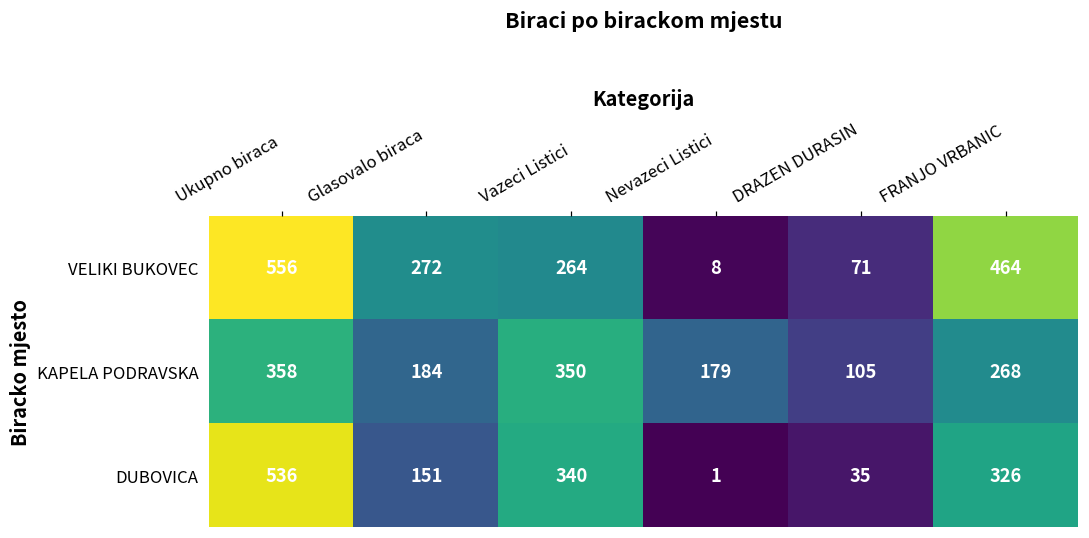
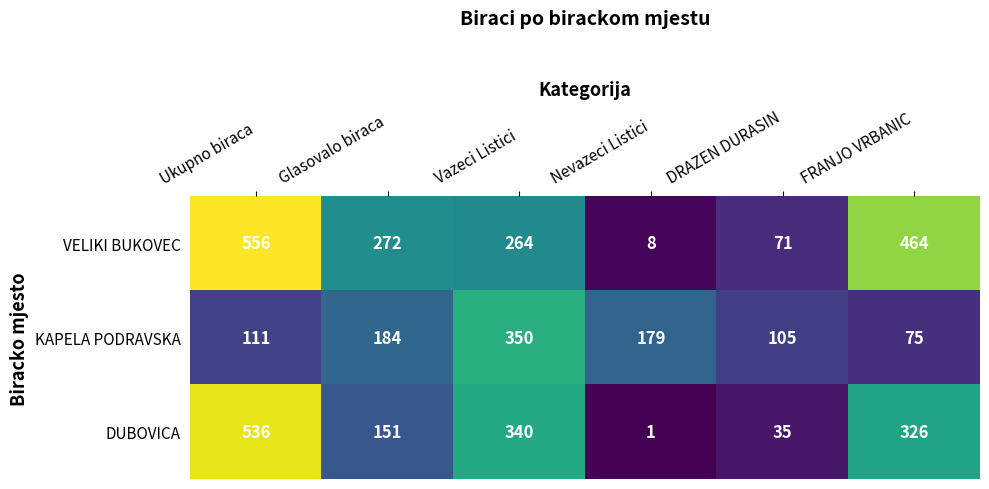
  {
    "VELIKI BUKOVEC": {
      "Ukupno biraca": 556,
      "Glasovalo biraca": 272,
      "Vazeci Listici": 264,
      "Nevazeci Listici": 8,
      "DRAZEN DURASIN": 71,
      "FRANJO VRBANIC": 464
    },
    "KAPELA PODRAVSKA": {
-     "Ukupno biraca": 358,
+     "Ukupno biraca": 111,
      "Glasovalo biraca": 184,
      "Vazeci Listici": 350,
      "Nevazeci Listici": 179,
      "DRAZEN DURASIN": 105,
-     "FRANJO VRBANIC": 268
+     "FRANJO VRBANIC": 75
    },
    "DUBOVICA": {
      "Ukupno biraca": 536,
      "Glasovalo biraca": 151,
      "Vazeci Listici": 340,
      "Nevazeci Listici": 1,
      "DRAZEN DURASIN": 35,
      "FRANJO VRBANIC": 326
    }
  }
